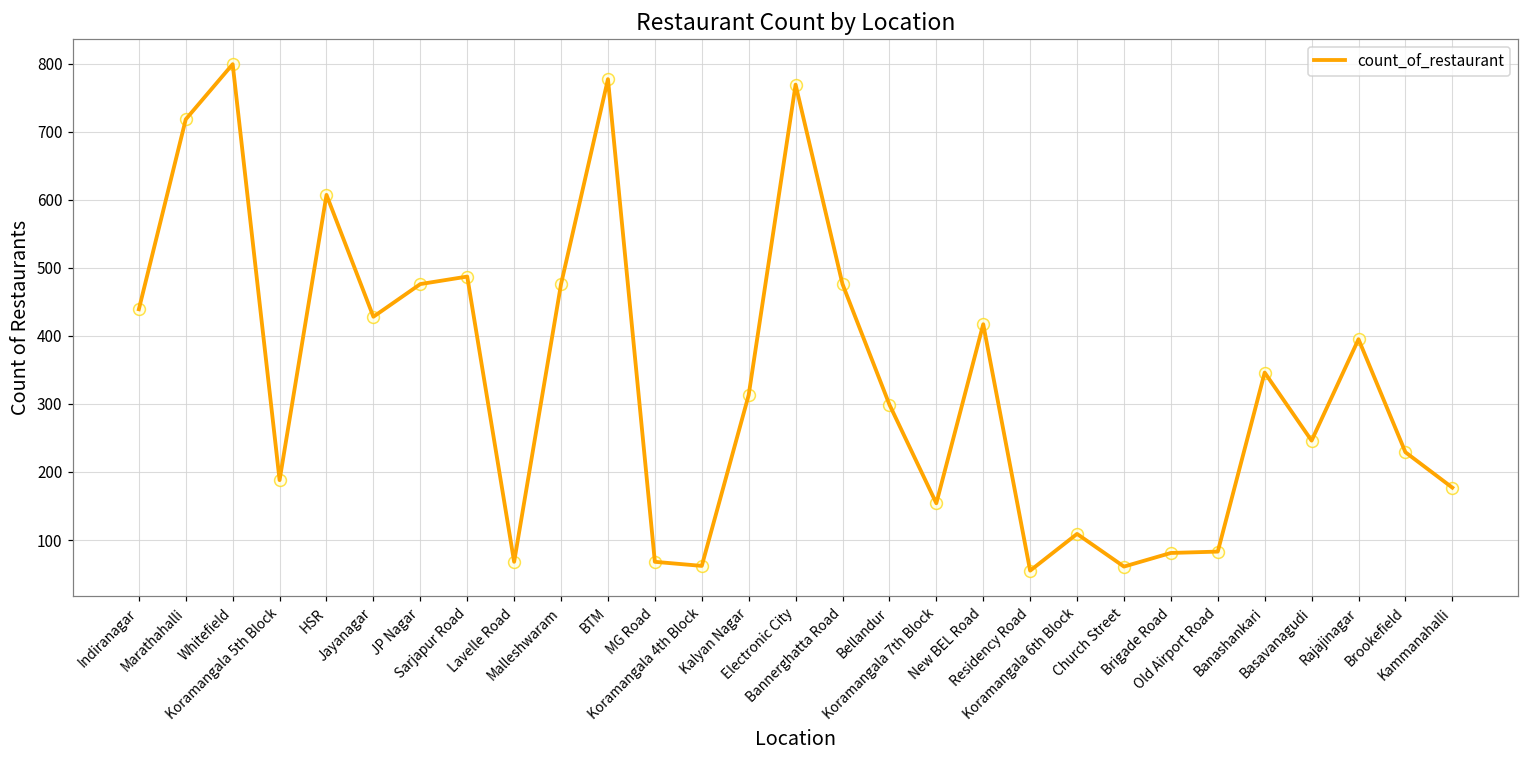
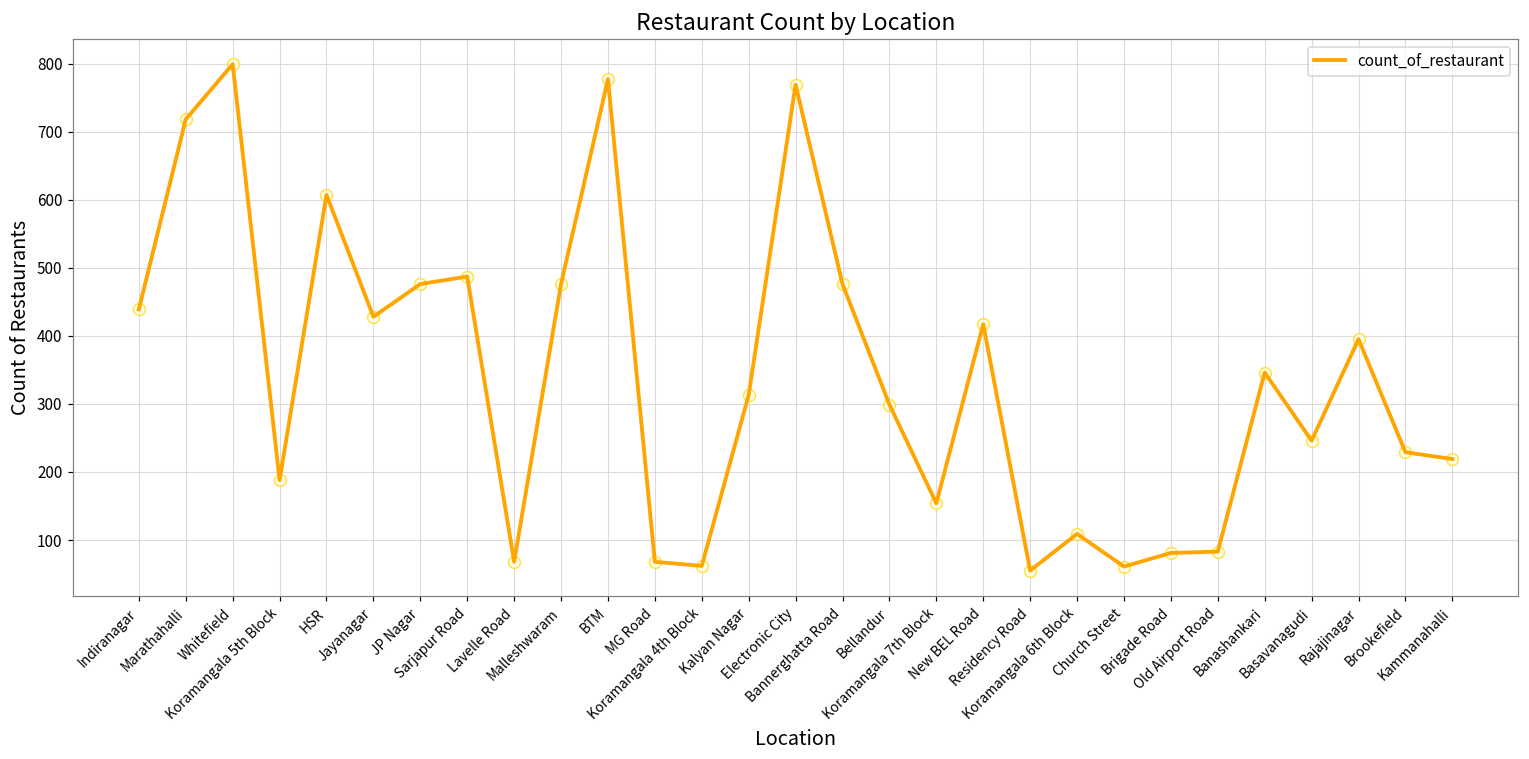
  {
    "Indiranagar": 440,
    "Marathahalli": 720,
    "Whitefield": 800,
    "Koramangala 5th Block": 190,
    "HSR": 610,
    "Jayanagar": 430,
    "JP Nagar": 480,
    "Sarjapur Road": 490,
    "Lavelle Road": 70,
    "Malleshwaram": 480,
    "BTM": 780,
    "MG Road": 70,
    "Koramangala 4th Block": 60,
    "Kalyan Nagar": 310,
    "Electronic City": 770,
    "Bannerghatta Road": 480,
    "Bellandur": 300,
    "Koramangala 7th Block": 150,
    "New BEL Road": 420,
    "Residency Road": 60,
    "Koramangala 6th Block": 110,
    "Church Street": 60,
    "Brigade Road": 80,
    "Old Airport Road": 80,
    "Banashankari": 350,
    "Basavanagudi": 250,
    "Rajajinagar": 400,
    "Brookefield": 230,
-   "Kammanahalli": 180
+   "Kammanahalli": 220
  }
